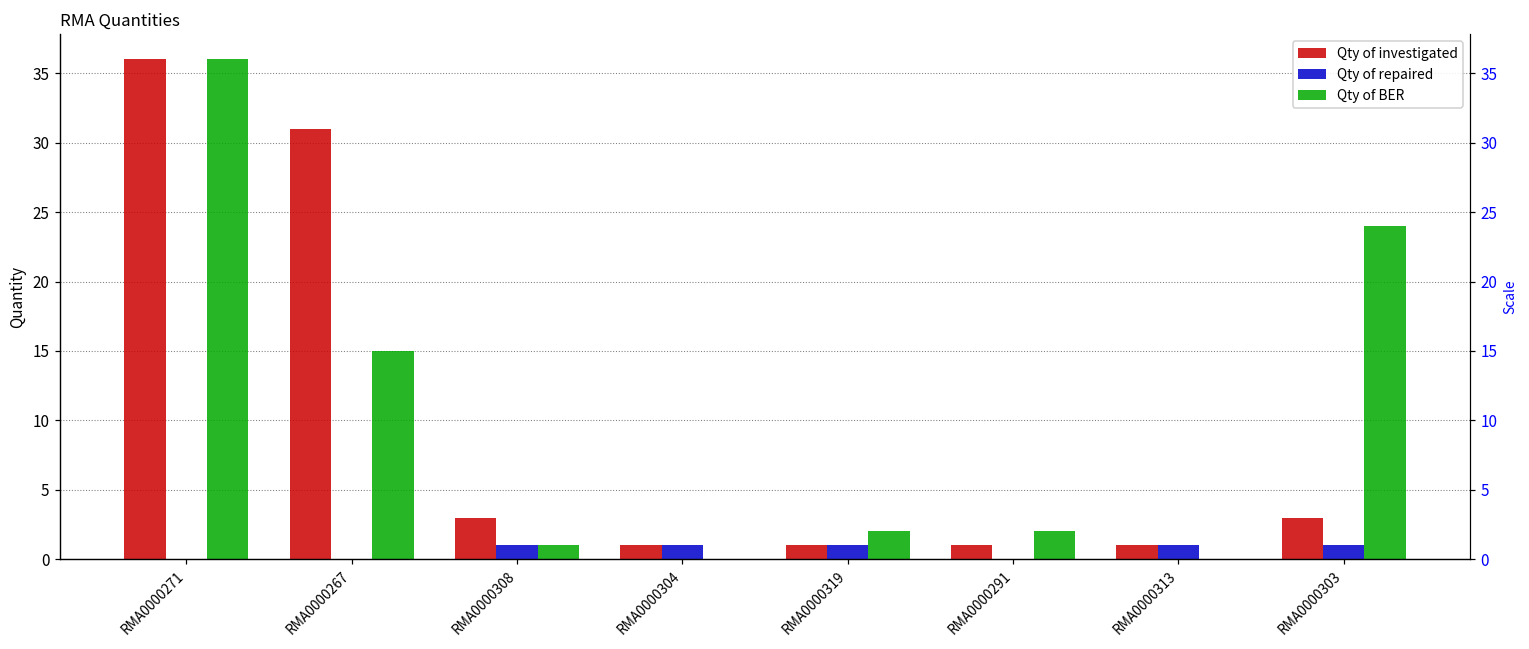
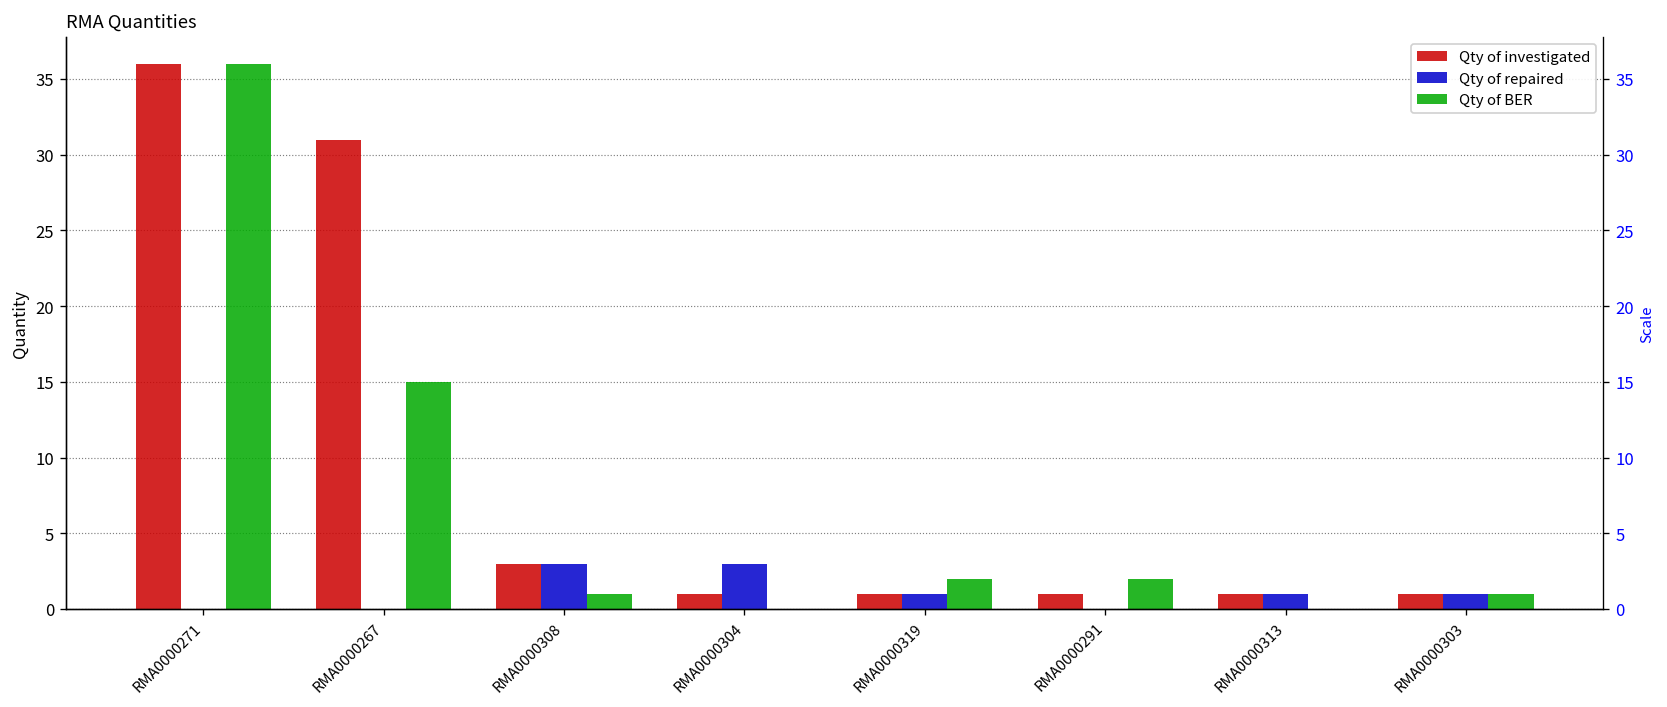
  {
    "Qty of investigated": {
      "RMA0000271": 36,
      "RMA0000267": 31,
      "RMA0000308": 3,
      "RMA0000304": 1,
      "RMA0000319": 1,
      "RMA0000291": 1,
      "RMA0000313": 1,
-     "RMA0000303": 3
+     "RMA0000303": 1
    },
    "Qty of repaired": {
      "RMA0000271": 0,
      "RMA0000267": 0,
-     "RMA0000308": 1,
-     "RMA0000304": 1,
+     "RMA0000308": 3,
+     "RMA0000304": 3,
      "RMA0000319": 1,
      "RMA0000291": 0,
      "RMA0000313": 1,
      "RMA0000303": 1
    },
    "Qty of BER": {
      "RMA0000271": 36,
      "RMA0000267": 15,
      "RMA0000308": 1,
      "RMA0000304": 0,
      "RMA0000319": 2,
      "RMA0000291": 2,
      "RMA0000313": 0,
-     "RMA0000303": 24
+     "RMA0000303": 1
    }
  }
